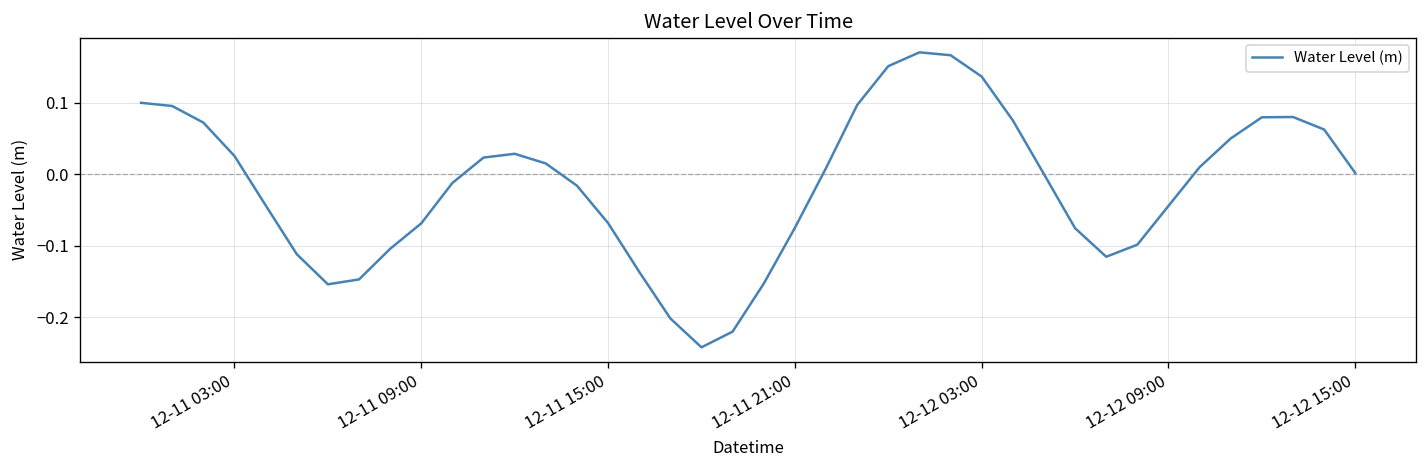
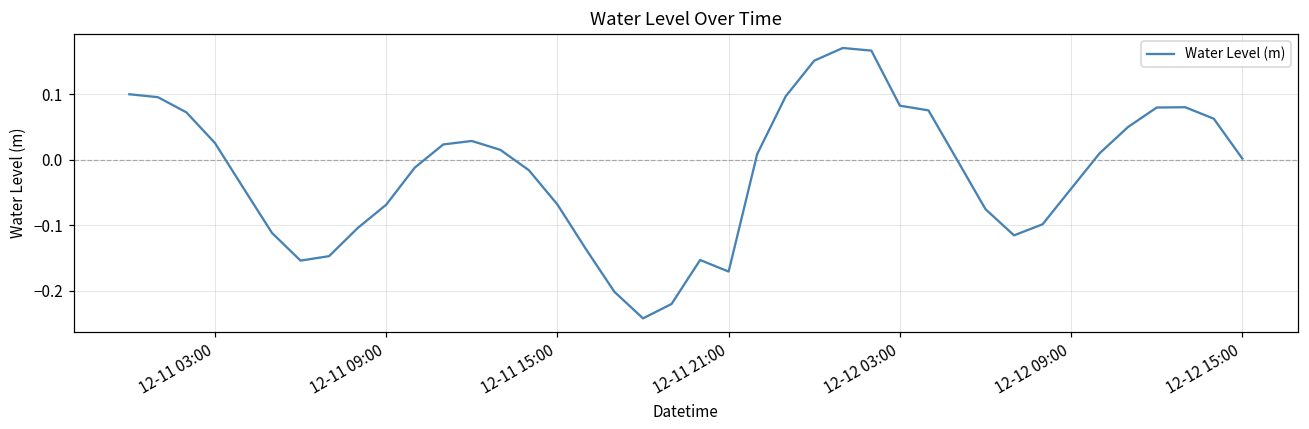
  {
    "12-11 03:00": 0.03,
    "12-11 09:00": -0.07,
    "12-11 15:00": -0.07,
-   "12-11 21:00": -0.07,
-   "12-12 03:00": 0.14,
+   "12-11 21:00": -0.17,
+   "12-12 03:00": 0.08,
    "12-12 09:00": -0.04,
    "12-12 15:00": 0.00
  }
